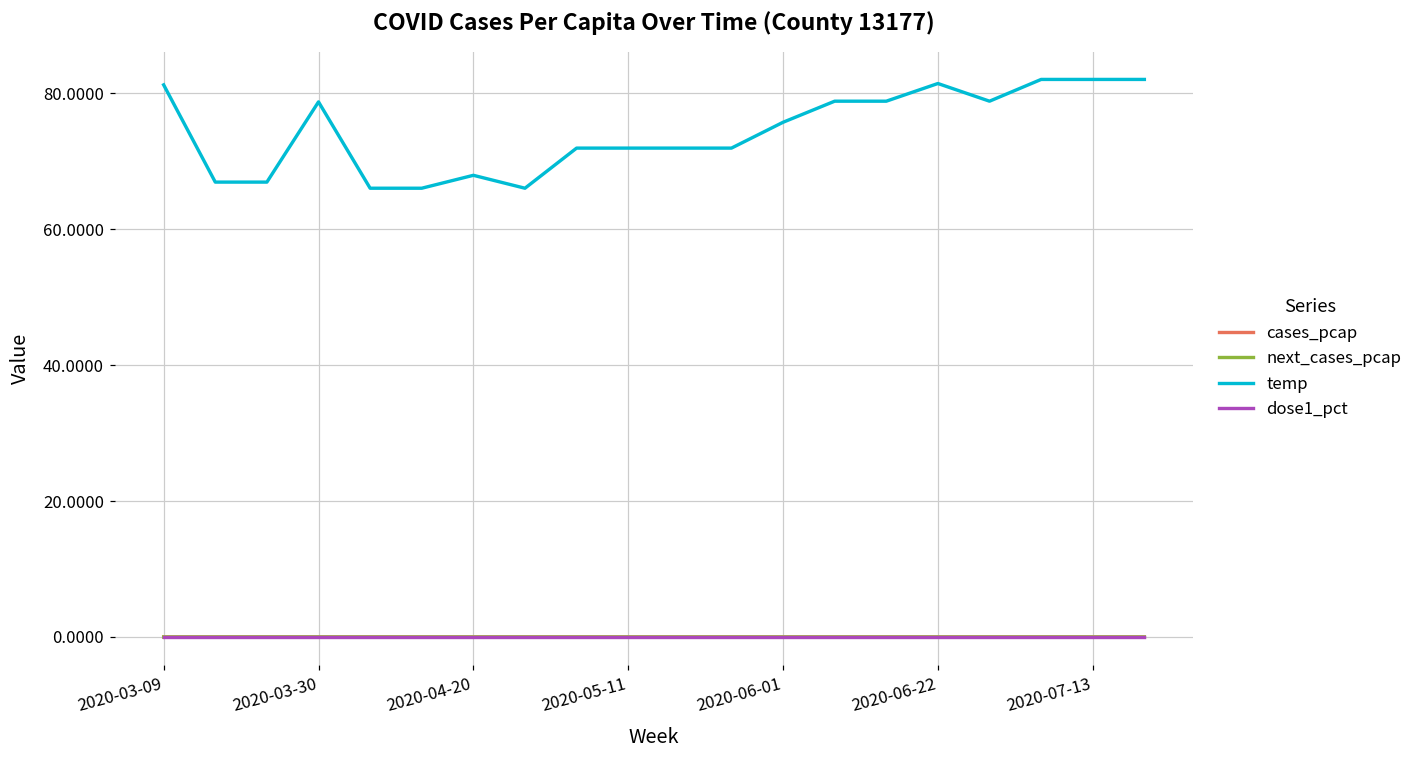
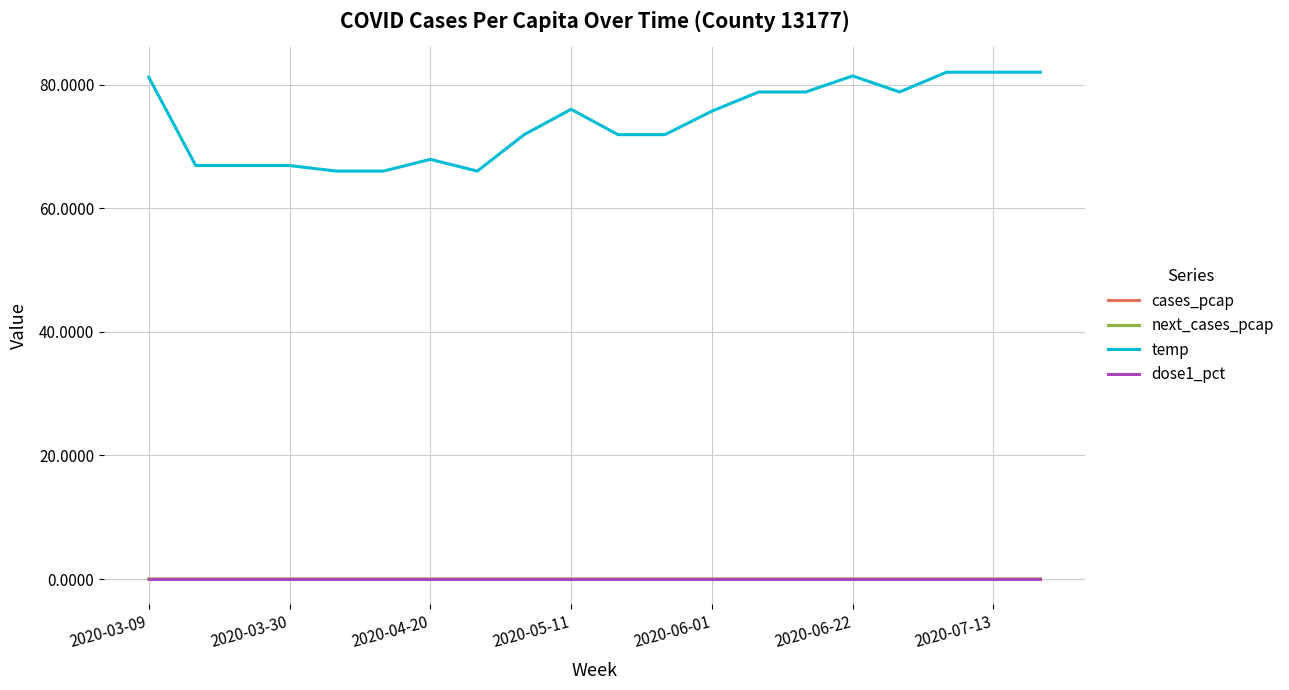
  {
    "dose1_pct": {
      "2020-03-09": 0,
      "2020-03-30": 0,
      "2020-04-20": 0,
      "2020-05-11": 0,
      "2020-06-01": 0,
      "2020-06-22": 0,
      "2020-07-13": 0
    },
    "temp": {
      "2020-03-09": 81,
-     "2020-03-30": 79,
+     "2020-03-30": 67,
      "2020-04-20": 68,
-     "2020-05-11": 72,
+     "2020-05-11": 76,
      "2020-06-01": 76,
      "2020-06-22": 81,
      "2020-07-13": 82
    }
  }
